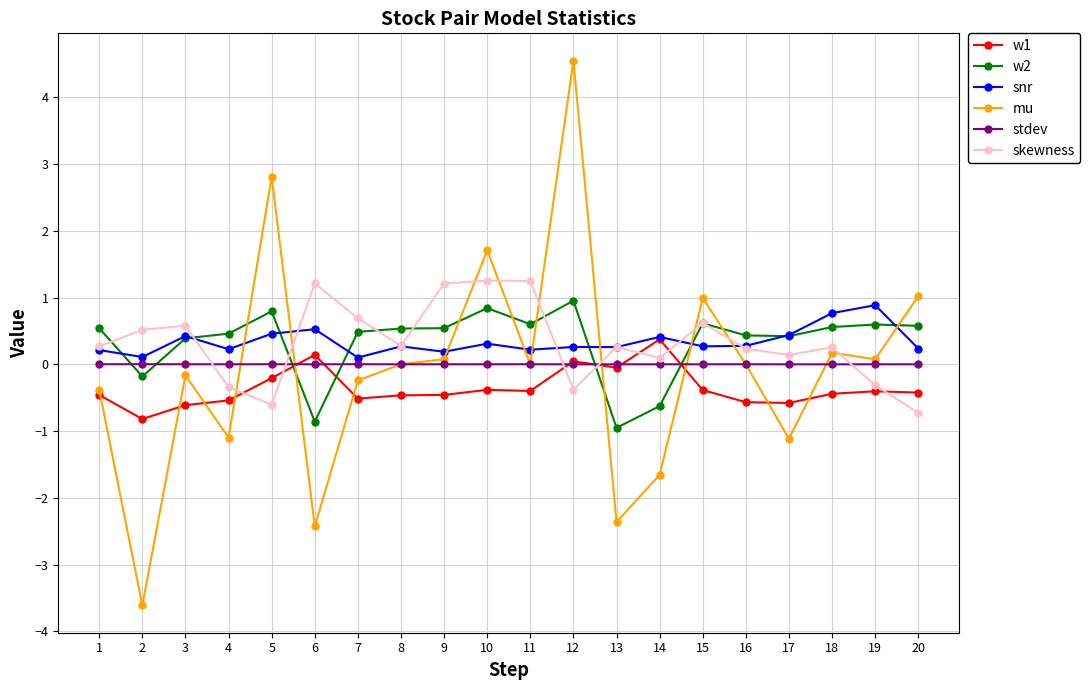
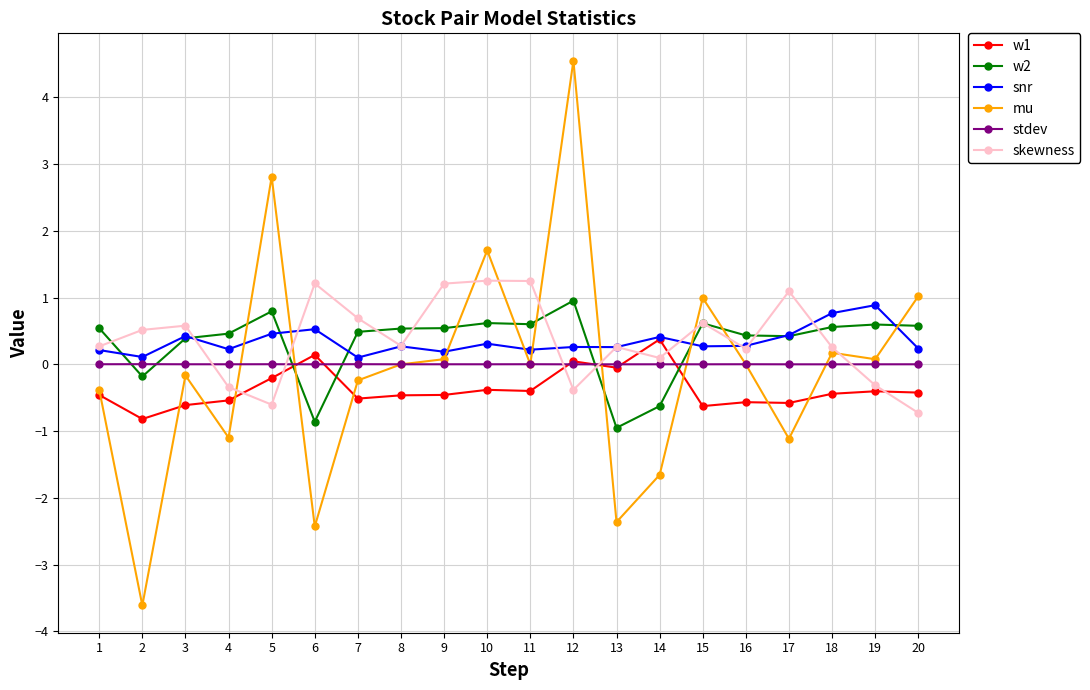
  {
    "w1": {
      "1": -0.5,
      "2": -0.8,
      "3": -0.6,
      "4": -0.5,
      "5": -0.2,
      "6": 0.1,
      "7": -0.5,
      "8": -0.5,
      "9": -0.5,
      "10": -0.4,
      "11": -0.4,
      "12": 0.0,
      "13": 0.0,
-     "15": -0.4,
+     "15": -0.6,
      "16": -0.6,
      "17": -0.6,
      "18": -0.4,
      "19": -0.4,
      "20": -0.4
    },
    "w2": {
      "1": 0.5,
      "2": -0.2,
      "4": 0.5,
      "5": 0.8,
      "6": -0.9,
      "7": 0.5,
      "8": 0.5,
      "9": 0.5,
-     "10": 0.8,
+     "10": 0.6,
      "11": 0.6,
      "12": 1.0,
      "13": -1.0,
      "14": -0.6,
      "16": 0.4,
      "18": 0.6,
      "19": 0.6,
      "20": 0.6
    },
    "snr": {
      "1": 0.2,
      "2": 0.1,
      "4": 0.2,
      "5": 0.5,
      "6": 0.5,
      "7": 0.1,
      "9": 0.2,
      "10": 0.3,
      "11": 0.2,
      "12": 0.3,
      "15": 0.3,
      "16": 0.3,
      "18": 0.8,
      "19": 0.9,
      "20": 0.2
    },
    "mu": {
      "1": -0.4,
      "2": -3.6,
      "3": -0.2,
      "4": -1.1,
      "5": 2.8,
      "6": -2.4,
      "7": -0.2,
      "9": 0.1,
      "10": 1.7,
      "12": 4.6,
      "13": -2.4,
      "14": -1.7,
      "15": 1.0,
      "17": -1.1,
      "18": 0.2,
      "19": 0.1,
      "20": 1.0
    },
    "stdev": {
      "1": 0.0,
      "2": 0.0,
      "3": 0.0,
      "4": 0.0,
      "5": 0.0,
      "6": 0.0,
      "7": 0.0,
      "9": 0.0,
      "10": 0.0,
      "12": 0.0,
      "13": 0.0,
      "14": 0.0,
      "15": 0.0,
      "17": 0.0,
      "18": 0.0,
      "19": 0.0,
      "20": 0.0
    },
    "skewness": {
      "1": 0.3,
      "2": 0.5,
      "3": 0.6,
      "4": -0.3,
      "5": -0.6,
      "6": 1.2,
      "7": 0.7,
      "9": 1.2,
      "10": 1.3,
      "11": 1.2,
      "12": -0.4,
      "14": 0.1,
      "16": 0.2,
-     "17": 0.1,
+     "17": 1.1,
      "18": 0.3,
      "19": -0.3,
      "20": -0.7
    }
  }
